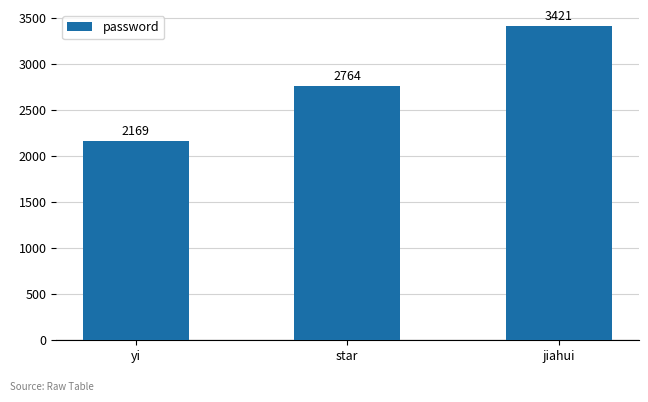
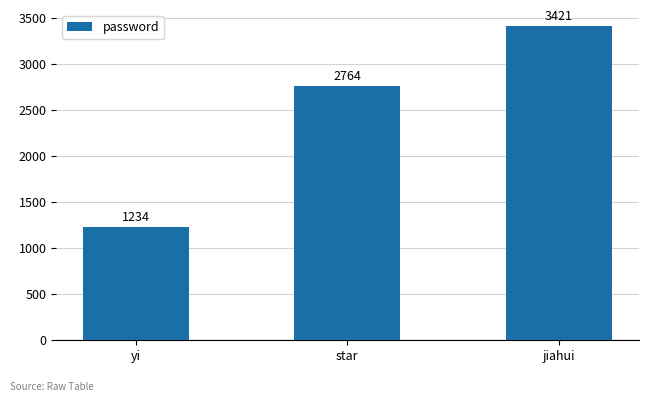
  {
-   "yi": 2169,
+   "yi": 1234,
    "star": 2764,
    "jiahui": 3421
  }
